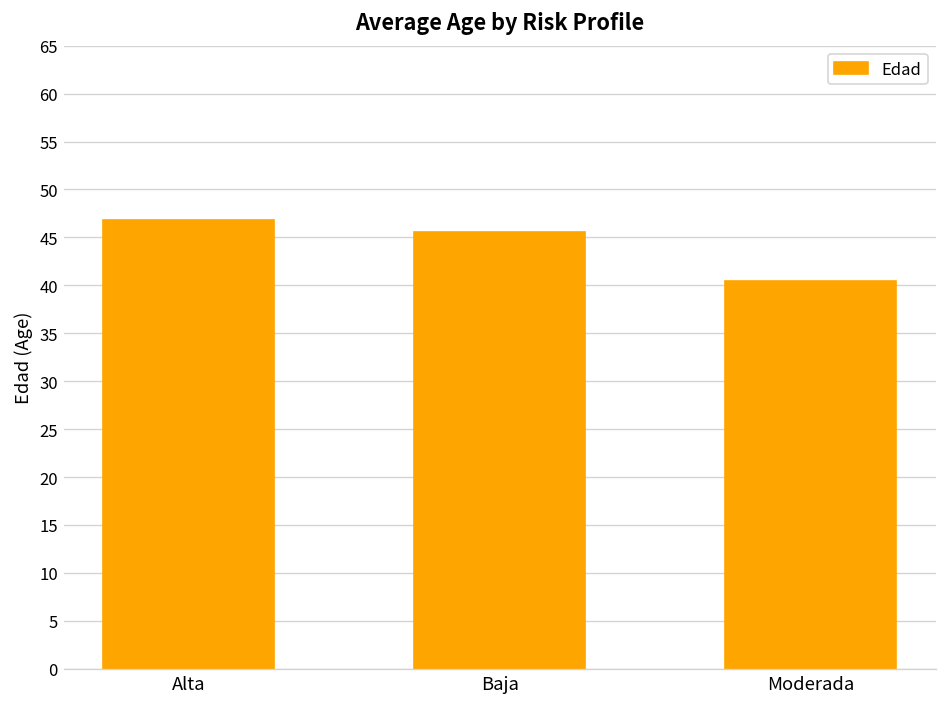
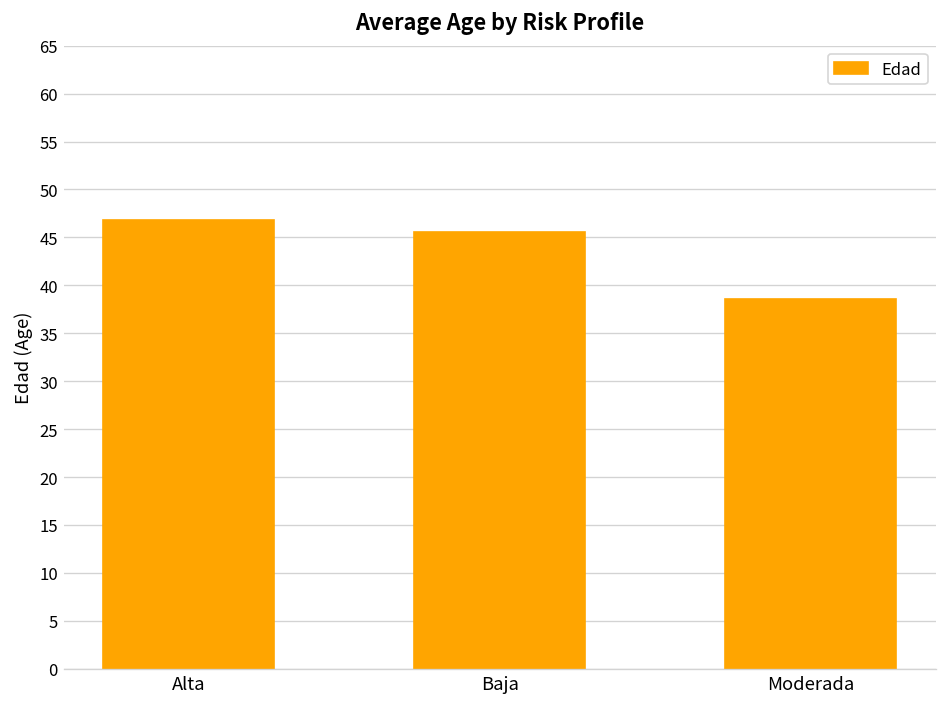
  {
    "Alta": 47,
    "Baja": 46,
-   "Moderada": 41
+   "Moderada": 39
  }
